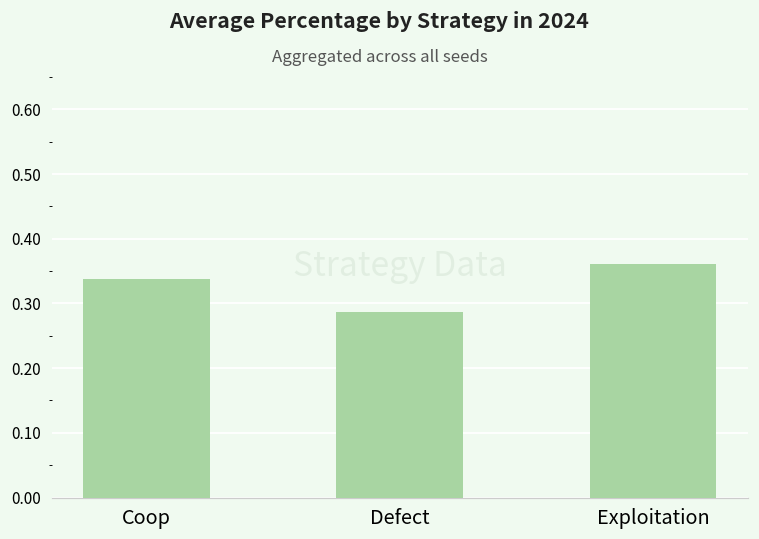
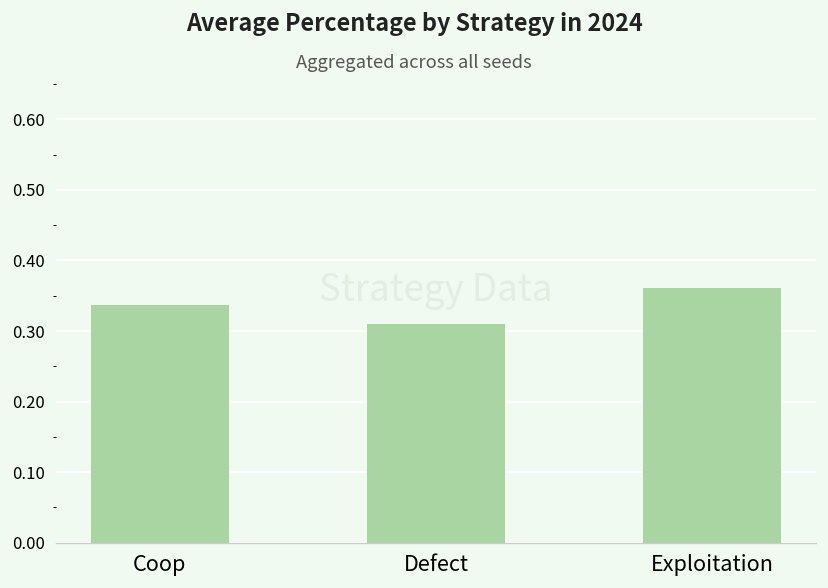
  {
    "Coop": 0.34,
-   "Defect": 0.29,
+   "Defect": 0.31,
    "Exploitation": 0.36
  }
